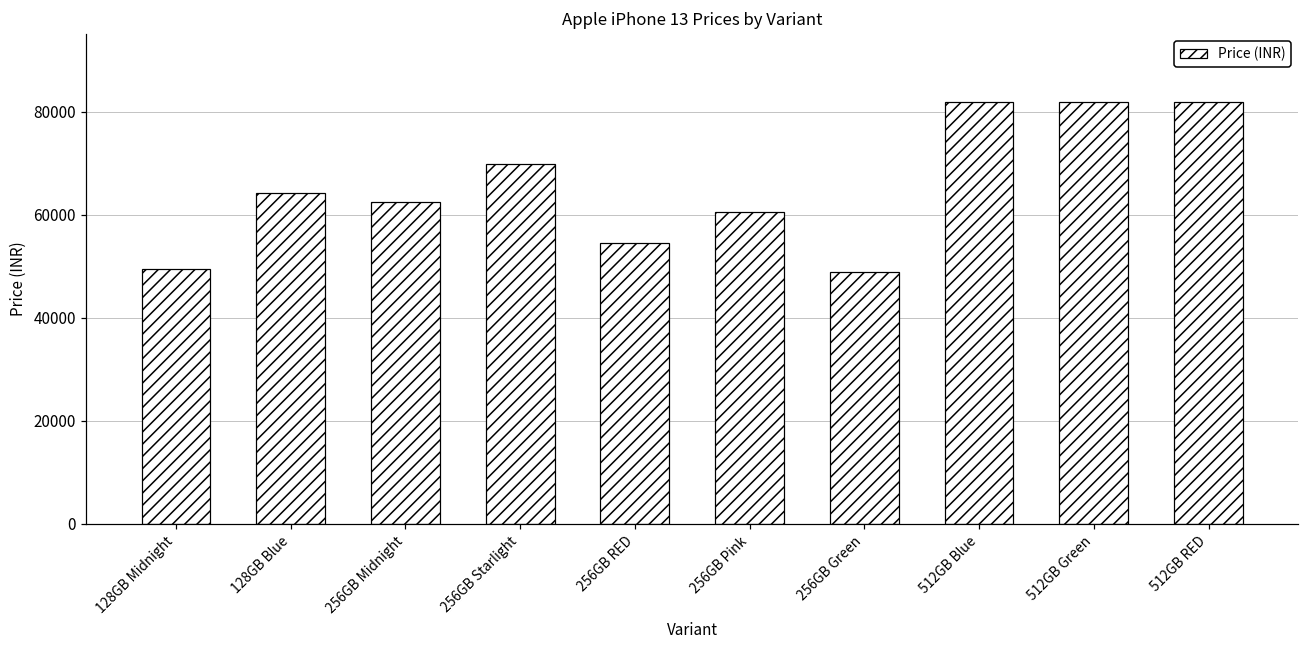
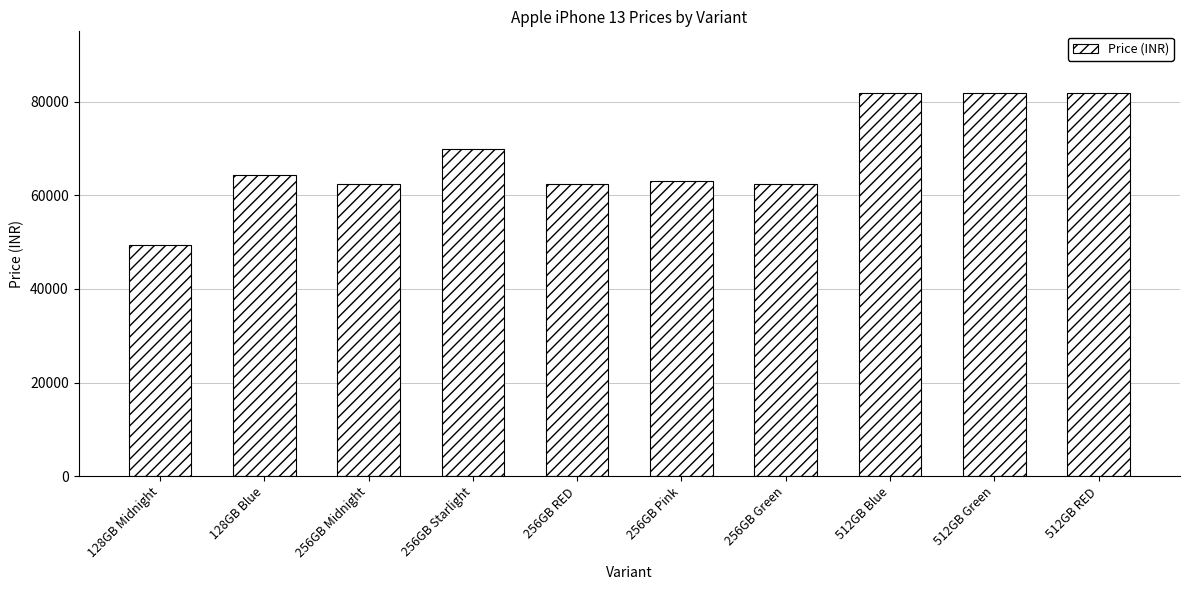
  {
    "128GB Midnight": 49000,
    "128GB Blue": 64000,
    "256GB Midnight": 62000,
    "256GB Starlight": 70000,
-   "256GB RED": 54000,
-   "256GB Pink": 61000,
-   "256GB Green": 49000,
+   "256GB RED": 62000,
+   "256GB Pink": 63000,
+   "256GB Green": 62000,
    "512GB Blue": 82000,
    "512GB Green": 82000,
    "512GB RED": 82000
  }
